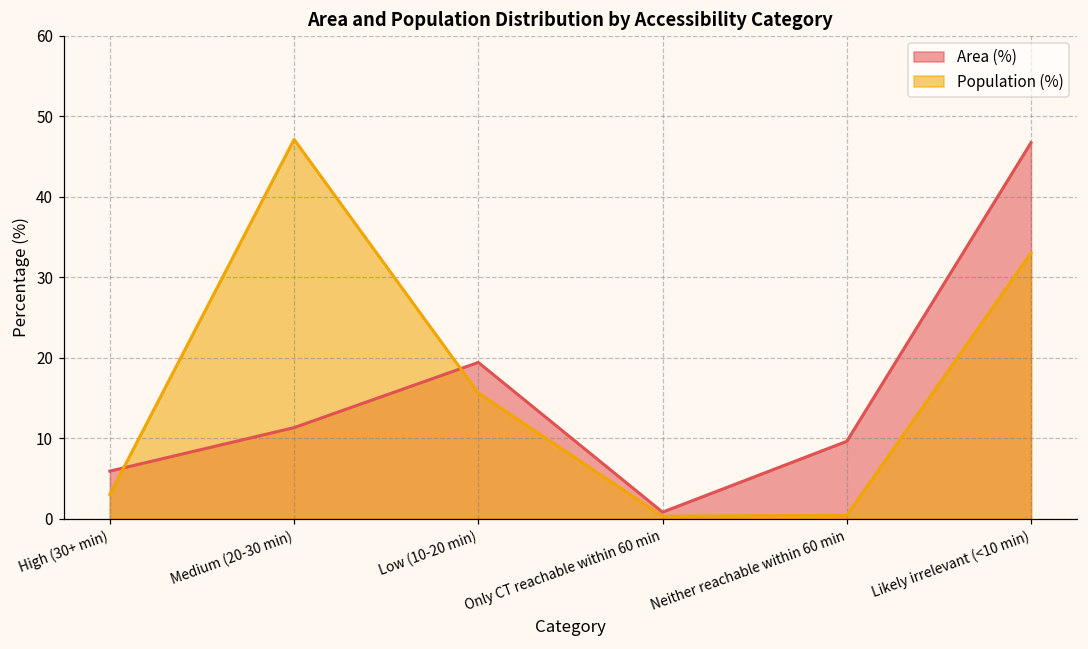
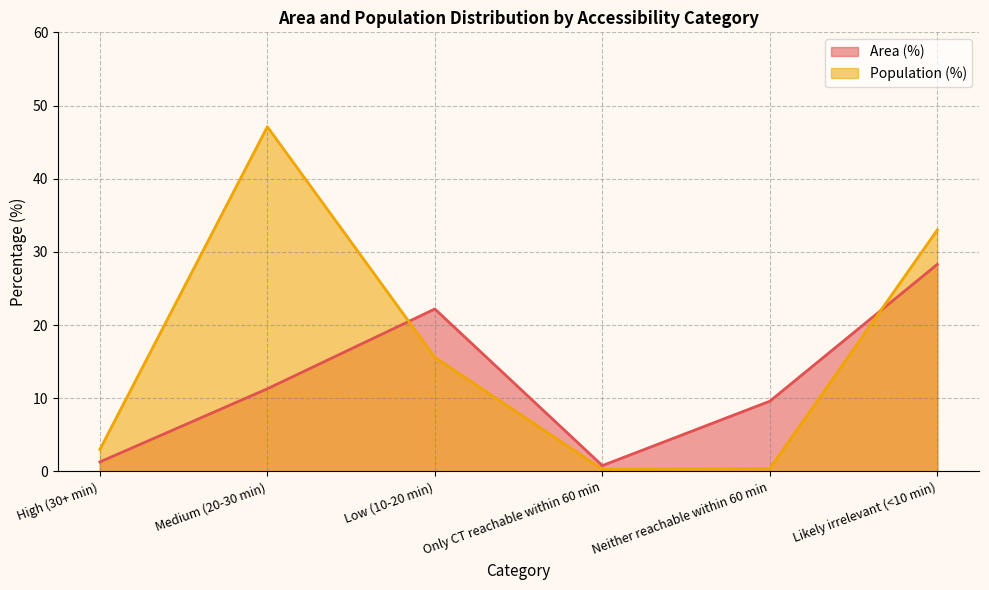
  {
    "Area (%)": {
-     "High (30+ min)": 6,
+     "High (30+ min)": 1,
      "Medium (20-30 min)": 11,
-     "Low (10-20 min)": 19,
+     "Low (10-20 min)": 22,
      "Only CT reachable within 60 min": 1,
      "Neither reachable within 60 min": 10,
-     "Likely irrelevant (<10 min)": 47
+     "Likely irrelevant (<10 min)": 28
    },
    "Population (%)": {
      "High (30+ min)": 3,
      "Medium (20-30 min)": 47,
      "Low (10-20 min)": 16,
      "Only CT reachable within 60 min": 0,
      "Neither reachable within 60 min": 0,
      "Likely irrelevant (<10 min)": 33
    }
  }
